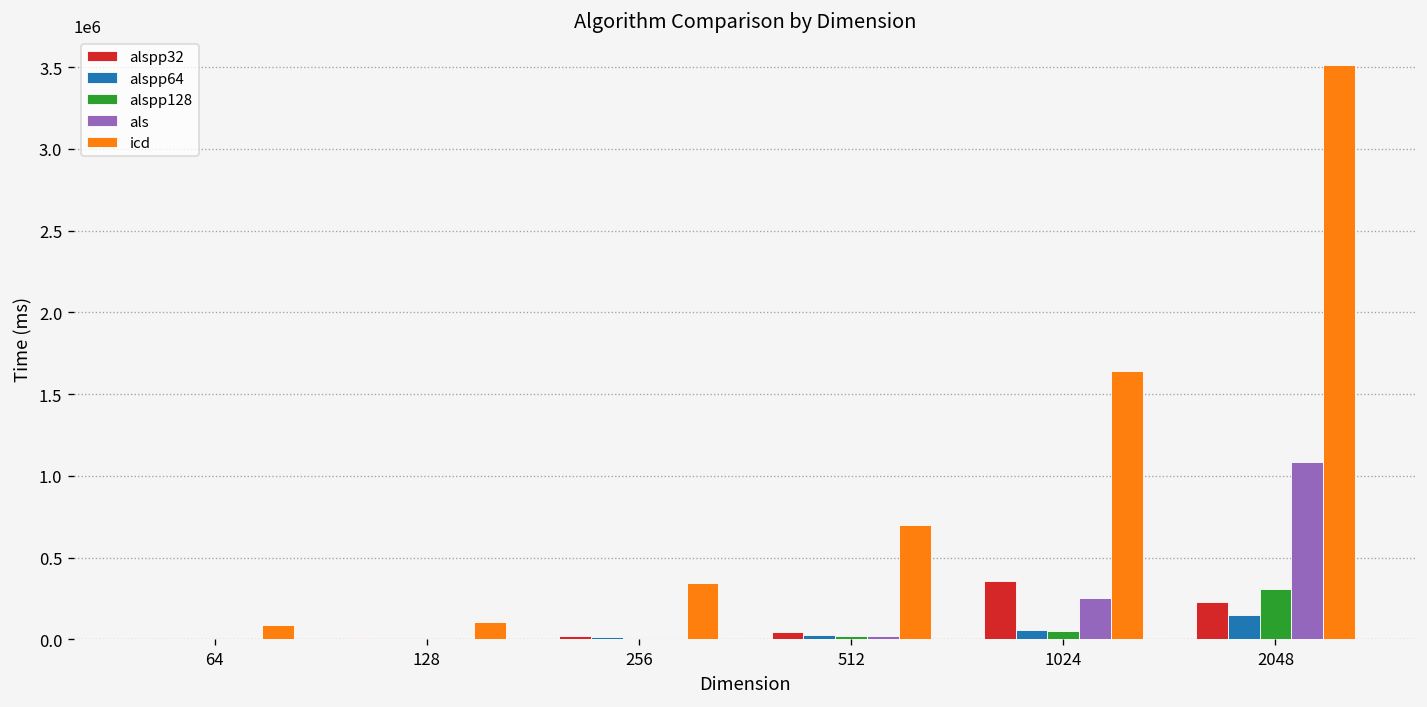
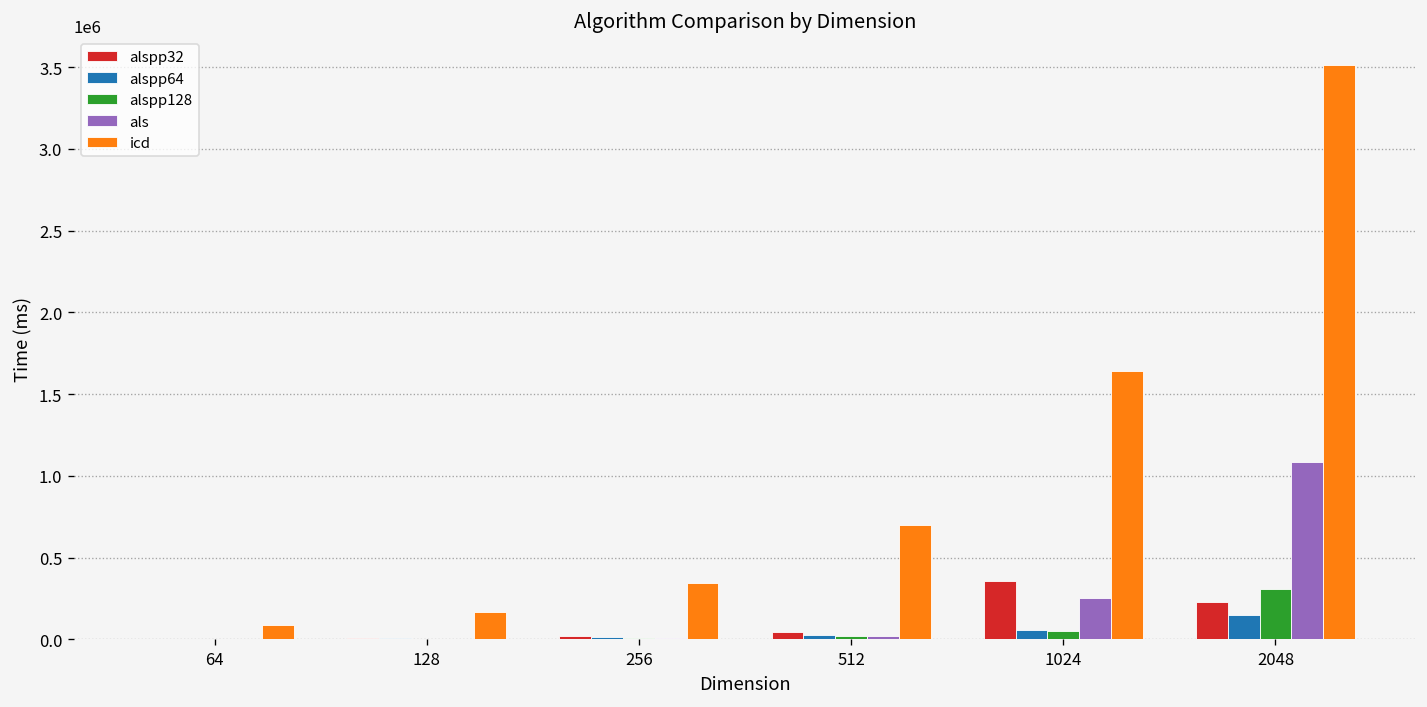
  {
    "alspp32": {
      "256": 20000,
      "512": 40000,
      "1024": 360000,
      "2048": 230000
    },
    "alspp64": {
      "512": 30000,
      "1024": 60000,
      "2048": 150000
    },
    "alspp128": {
      "512": 20000,
      "1024": 50000,
      "2048": 310000
    },
    "als": {
      "512": 20000,
      "1024": 250000,
      "2048": 1080000
    },
    "icd": {
      "64": 90000,
-     "128": 110000,
+     "128": 170000,
      "256": 350000,
      "512": 700000,
      "1024": 1640000,
      "2048": 3510000
    }
  }
